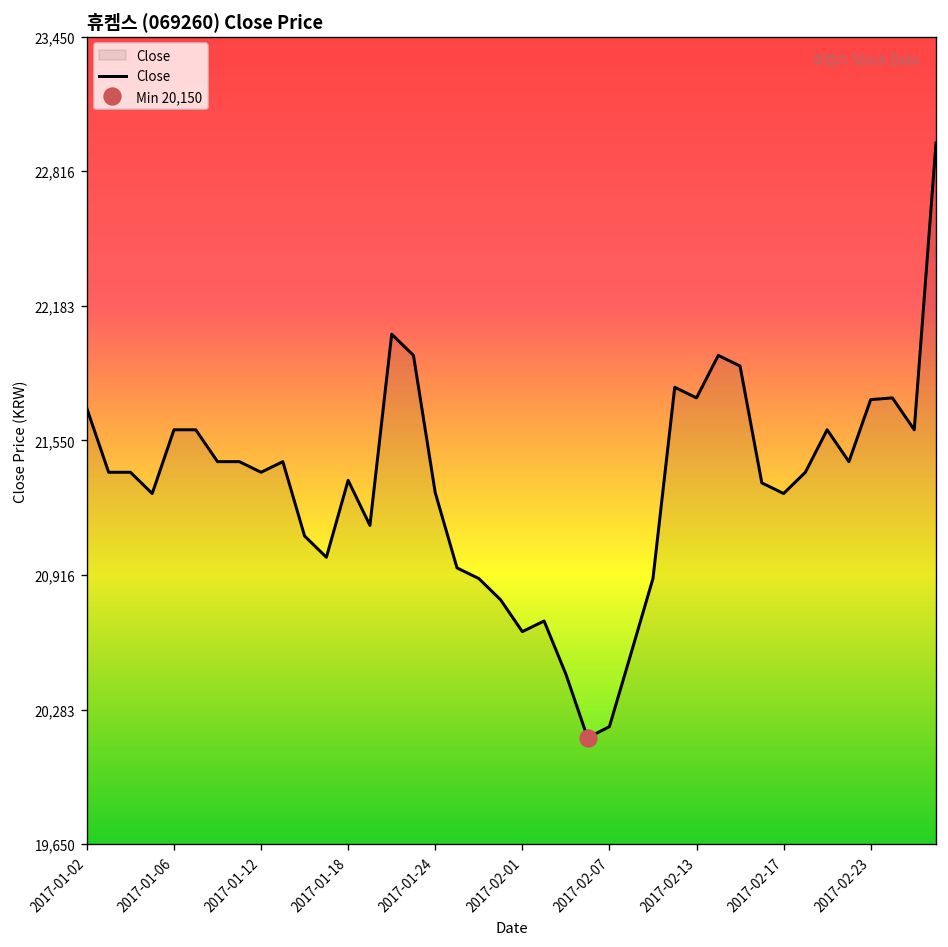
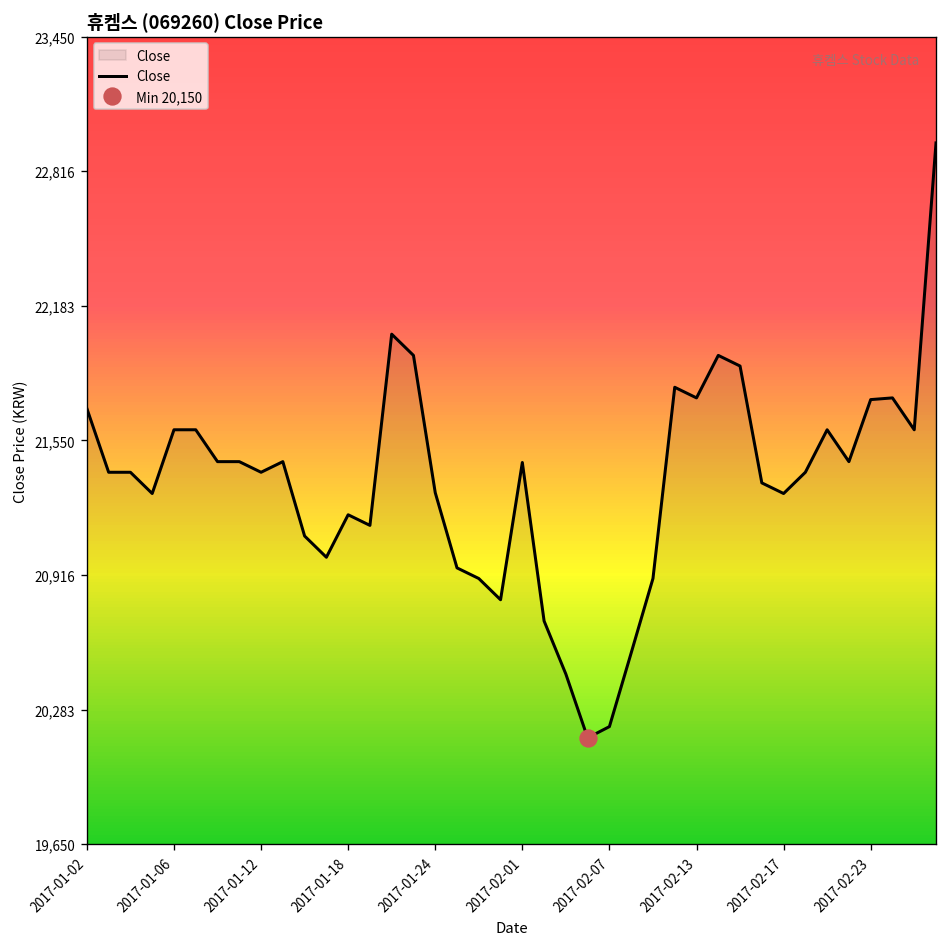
  {
    "Close": {
      "2017-01-02": "21,700",
      "2017-01-06": "21,600",
      "2017-01-12": "21,400",
-     "2017-01-18": "21,360",
+     "2017-01-18": "21,200",
      "2017-01-24": "21,300",
-     "2017-02-01": "20,650",
+     "2017-02-01": "21,450",
      "2017-02-07": "20,200",
      "2017-02-13": "21,750",
      "2017-02-17": "21,300",
      "2017-02-23": "21,740"
    }
  }
